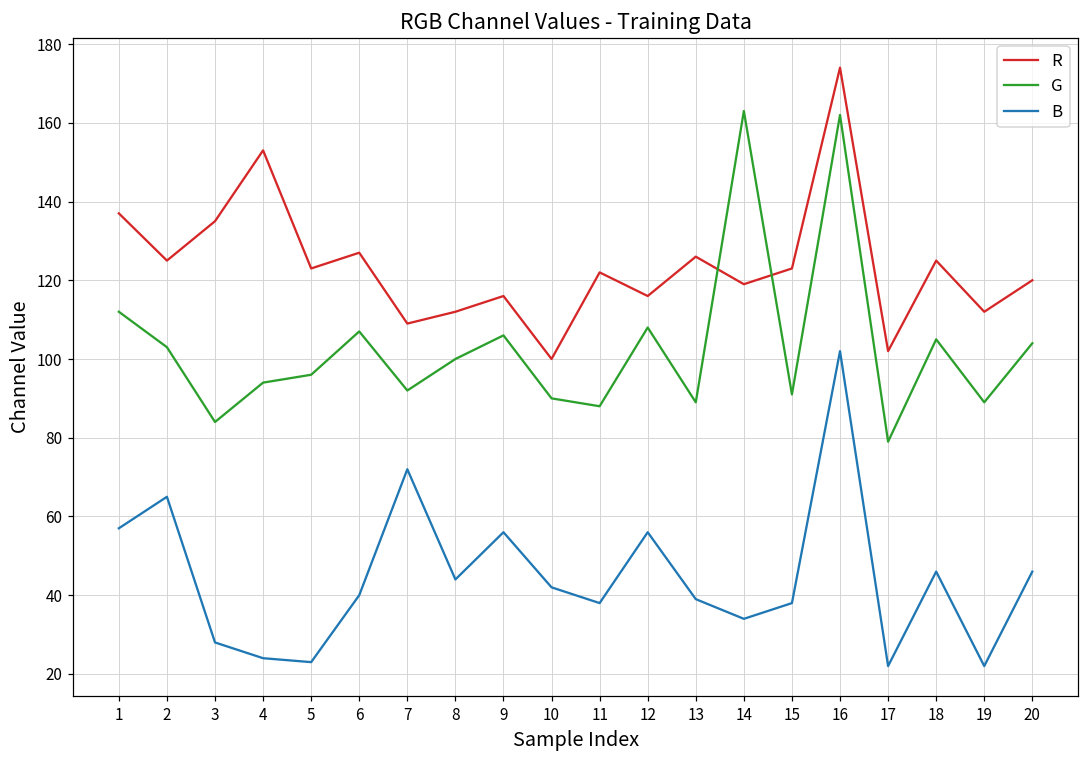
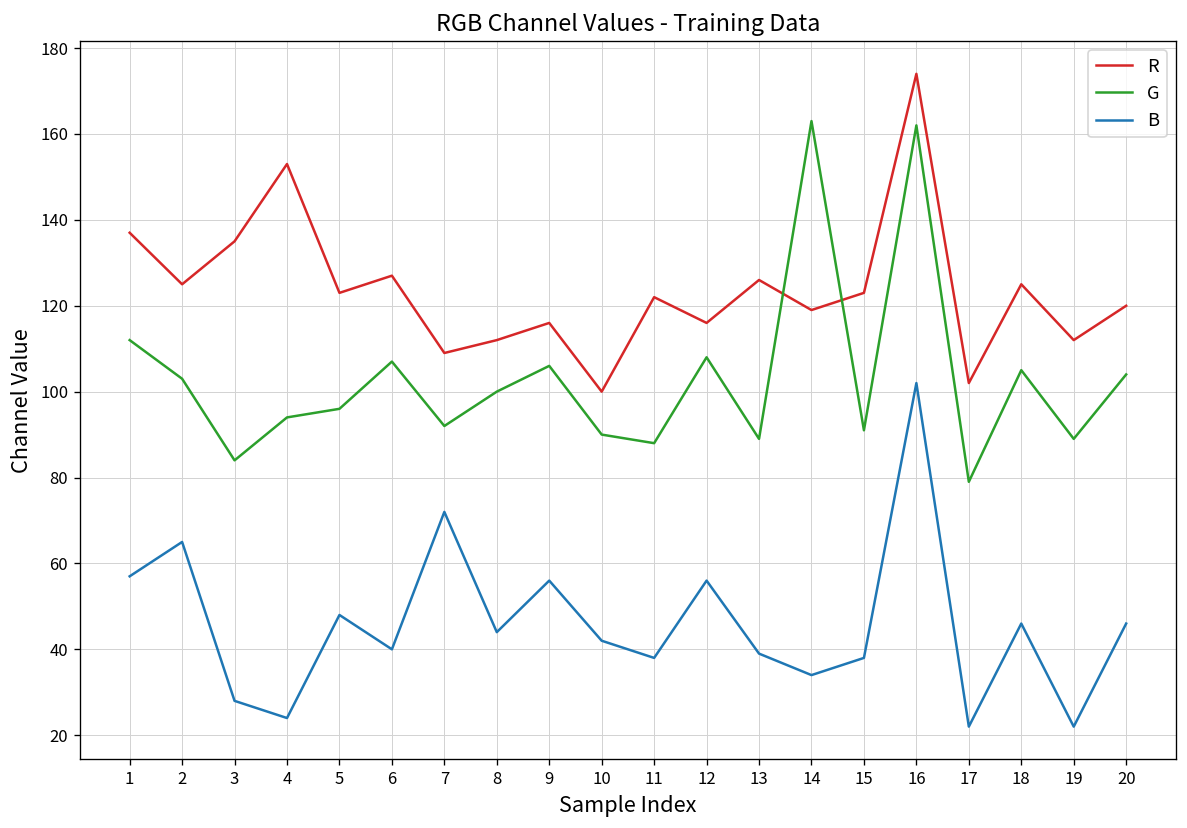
  {
    "R": {
      "1": 137,
      "2": 125,
      "3": 135,
      "4": 153,
      "5": 123,
      "6": 127,
      "7": 109,
      "8": 112,
      "9": 116,
      "10": 100,
      "11": 122,
      "12": 116,
      "13": 126,
      "14": 119,
      "15": 123,
      "16": 174,
      "17": 102,
      "18": 125,
      "19": 112,
      "20": 120
    },
    "G": {
      "1": 112,
      "2": 103,
      "3": 84,
      "4": 94,
      "5": 96,
      "6": 107,
      "7": 92,
      "8": 100,
      "9": 106,
      "10": 90,
      "11": 88,
      "12": 108,
      "13": 89,
      "14": 163,
      "15": 91,
      "16": 162,
      "17": 79,
      "18": 105,
      "19": 89,
      "20": 104
    },
    "B": {
      "1": 57,
      "2": 65,
      "3": 28,
      "4": 24,
-     "5": 23,
+     "5": 48,
      "6": 40,
      "7": 72,
      "8": 44,
      "9": 56,
      "10": 42,
      "11": 38,
      "12": 56,
      "13": 39,
      "14": 34,
      "15": 38,
      "16": 102,
      "17": 22,
      "18": 46,
      "19": 22,
      "20": 46
    }
  }
